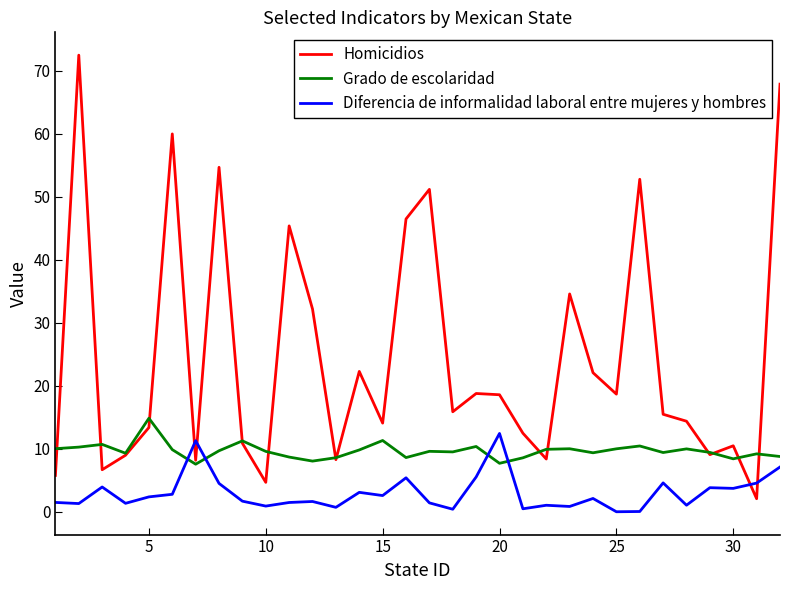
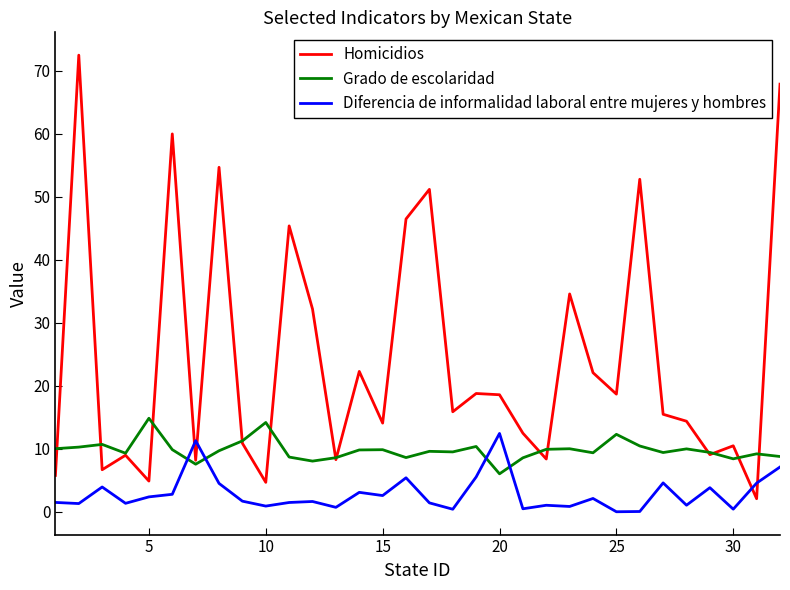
  {
    "Homicidios": {
-     "5": 13,
+     "5": 5,
      "10": 5,
      "15": 14,
      "20": 19,
      "25": 19,
      "30": 11
    },
    "Grado de escolaridad": {
      "5": 15,
-     "10": 10,
-     "15": 11,
-     "20": 8,
-     "25": 10,
+     "10": 14,
+     "15": 10,
+     "20": 6,
+     "25": 12,
      "30": 8
    },
    "Diferencia de informalidad laboral entre mujeres y hombres": {
      "5": 2,
      "10": 1,
      "15": 3,
      "20": 12,
      "25": 0,
-     "30": 4
+     "30": 0
    }
  }
